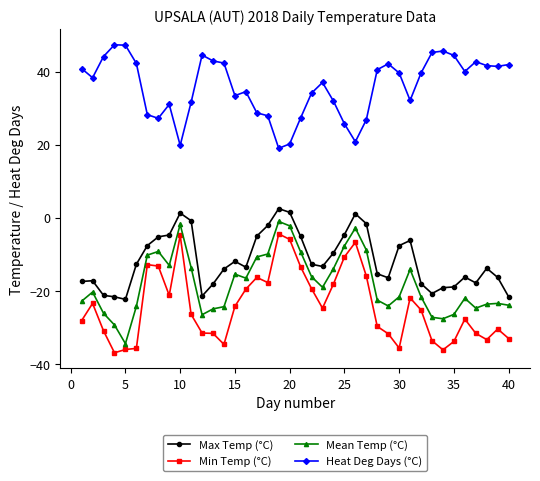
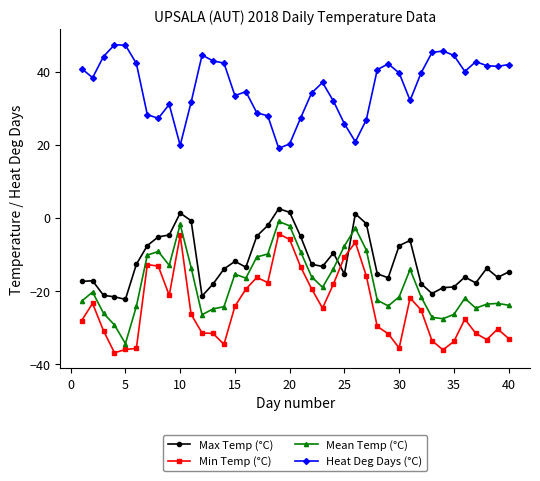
  {
    "Max Temp (°C)": {
      "5": -22,
      "10": 1,
      "15": -12,
      "20": 2,
-     "25": -5,
+     "25": -15,
      "30": -8,
      "35": -19,
-     "40": -22
+     "40": -15
    },
    "Min Temp (°C)": {
      "5": -36,
      "10": -5,
      "15": -24,
      "20": -6,
      "25": -11,
      "30": -36,
      "35": -34,
      "40": -33
    },
    "Mean Temp (°C)": {
      "5": -34,
      "10": -2,
      "15": -15,
      "20": -2,
      "25": -8,
      "30": -22,
      "35": -26,
      "40": -24
    },
    "Heat Deg Days (°C)": {
      "5": 47,
      "10": 20,
      "15": 33,
      "20": 20,
      "25": 26,
      "30": 40,
      "35": 44,
      "40": 42
    }
  }
